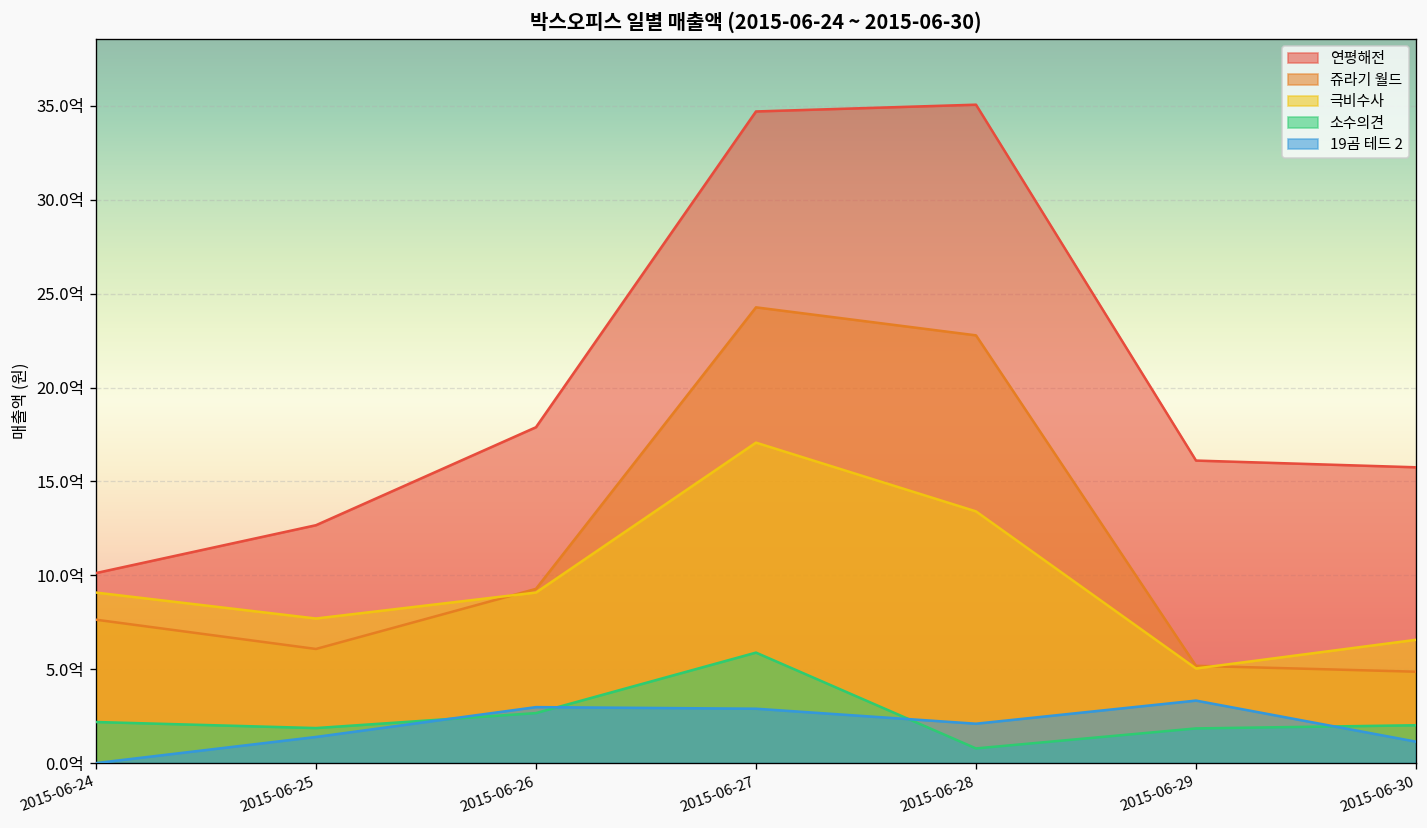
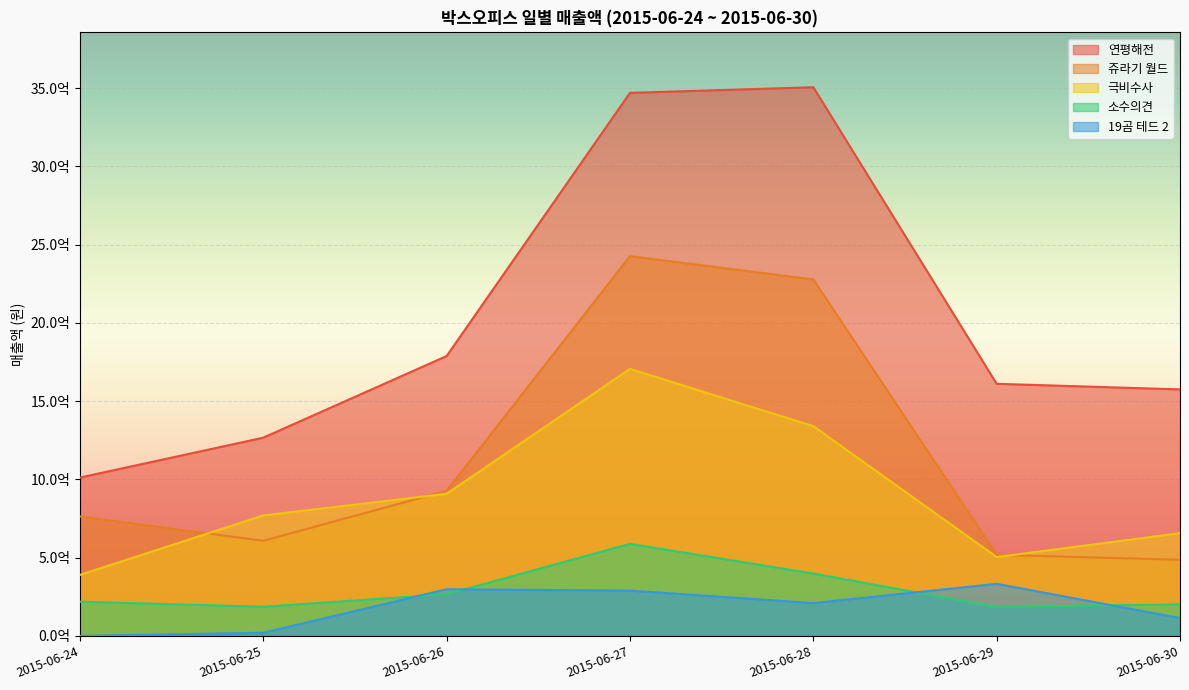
  {
    "극비수사": {
-     "2015-06-24": "9.1억",
+     "2015-06-24": "3.9억",
      "2015-06-25": "7.7억",
      "2015-06-26": "9.1억",
      "2015-06-27": "17.1억",
      "2015-06-28": "13.4억",
      "2015-06-30": "6.6억"
    },
    "소수의견": {
      "2015-06-24": "2.2억",
      "2015-06-25": "1.9억",
      "2015-06-26": "2.7억",
      "2015-06-27": "5.9억",
-     "2015-06-28": "0.8억",
+     "2015-06-28": "4.0억",
      "2015-06-29": "1.8억",
      "2015-06-30": "2.0억"
    },
    "19곰 테드 2": {
      "2015-06-24": "0.0억",
-     "2015-06-25": "1.4억",
+     "2015-06-25": "0.2억",
      "2015-06-26": "3.0억",
      "2015-06-27": "2.9억",
      "2015-06-28": "2.1억",
      "2015-06-29": "3.3억",
      "2015-06-30": "1.1억"
    }
  }
